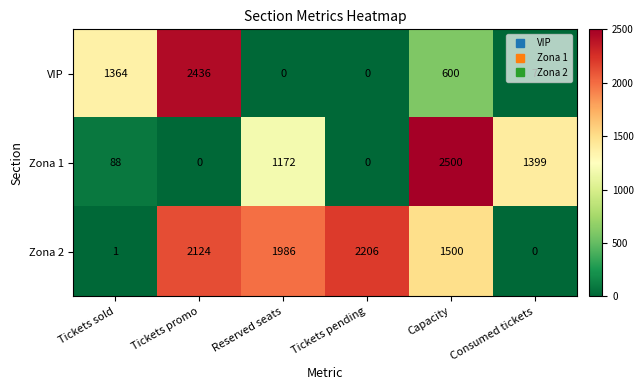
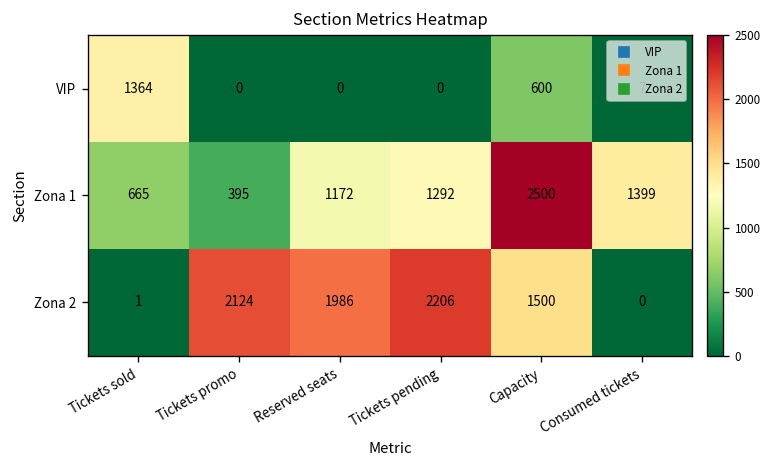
  {
    "VIP": {
      "Tickets sold": 1364,
-     "Tickets promo": 2436,
+     "Tickets promo": 0,
      "Reserved seats": 0,
      "Tickets pending": 0,
      "Capacity": 600
    },
    "Zona 1": {
-     "Tickets sold": 88,
-     "Tickets promo": 0,
+     "Tickets sold": 665,
+     "Tickets promo": 395,
      "Reserved seats": 1172,
-     "Tickets pending": 0,
+     "Tickets pending": 1292,
      "Capacity": 2500,
      "Consumed tickets": 1399
    },
    "Zona 2": {
      "Tickets sold": 1,
      "Tickets promo": 2124,
      "Reserved seats": 1986,
      "Tickets pending": 2206,
      "Capacity": 1500,
      "Consumed tickets": 0
    }
  }
